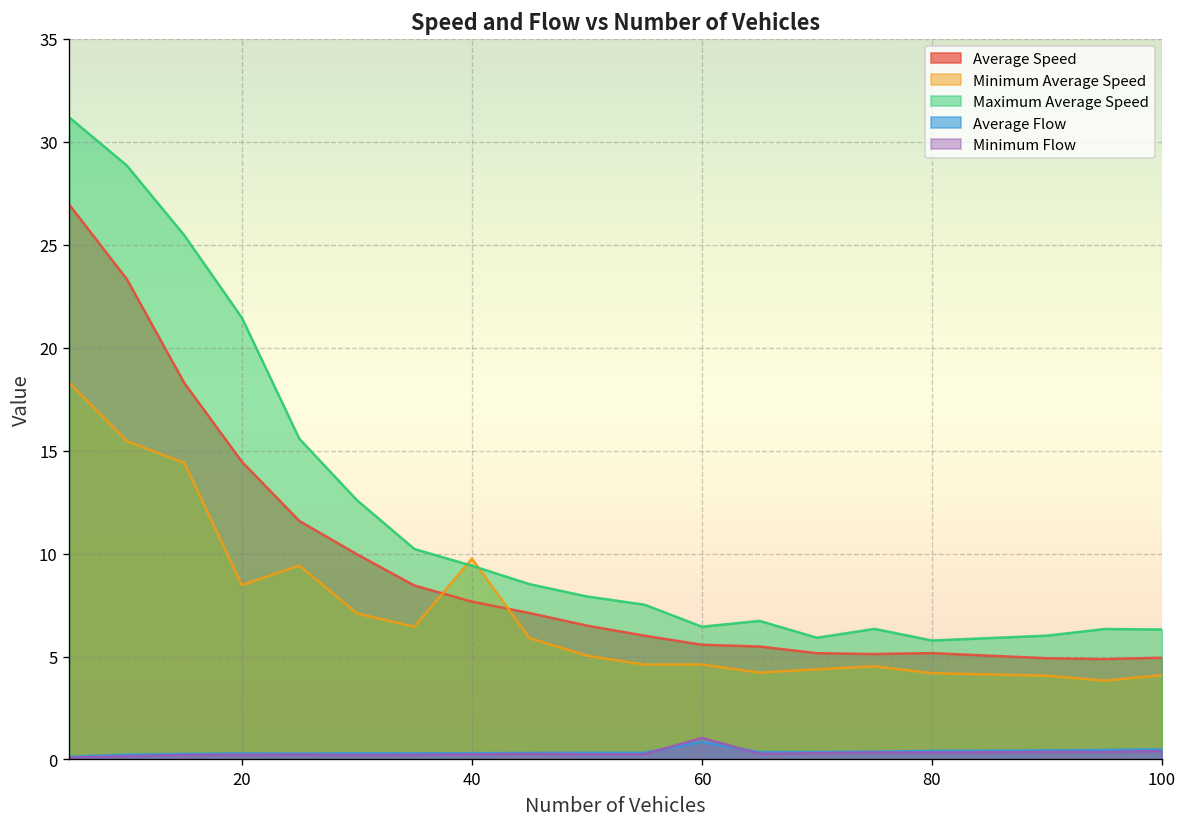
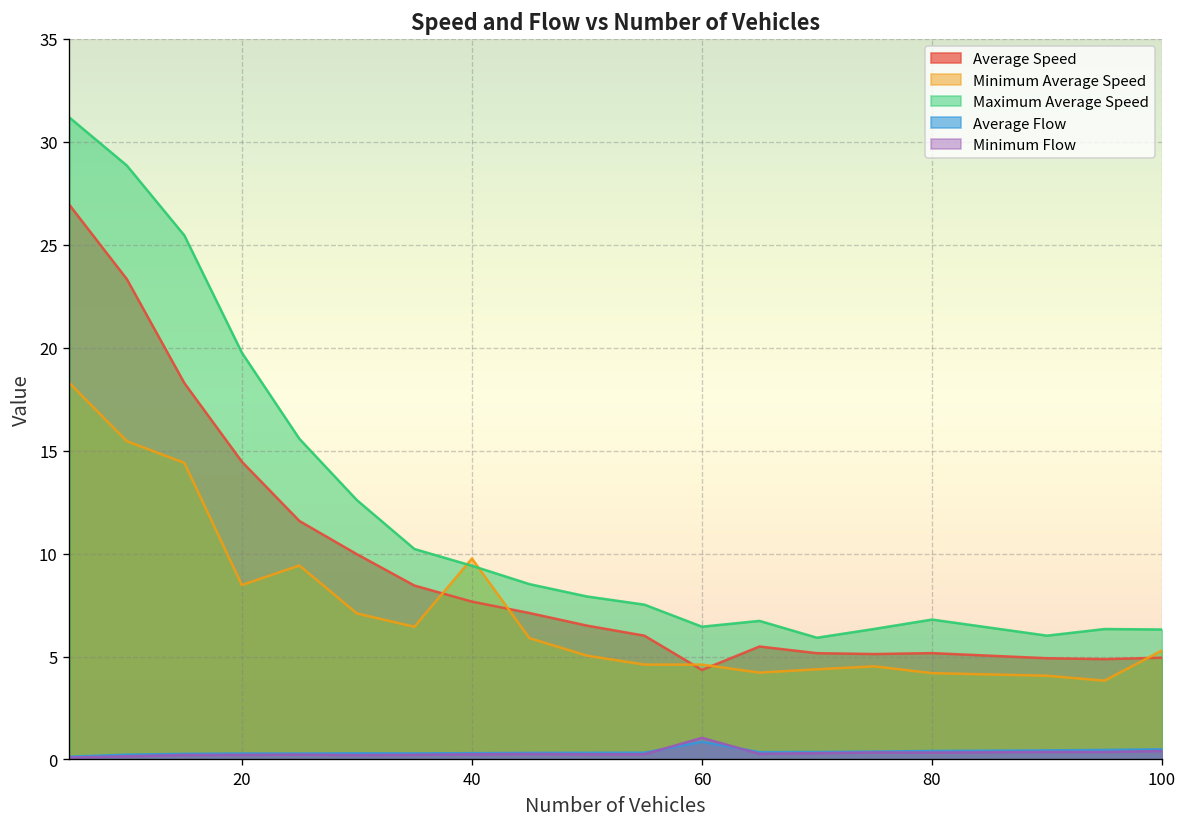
  {
    "Average Speed": {
      "20": 14.5,
      "40": 7.7,
-     "60": 5.6,
+     "60": 4.3,
      "80": 5.2,
      "100": 4.9
    },
    "Minimum Average Speed": {
      "20": 8.5,
      "40": 9.8,
      "60": 4.6,
      "80": 4.2,
-     "100": 4.1
+     "100": 5.3
    },
    "Maximum Average Speed": {
-     "20": 21.5,
+     "20": 19.8,
      "40": 9.4,
      "60": 6.5,
-     "80": 5.8,
+     "80": 6.8,
      "100": 6.3
    },
    "Average Flow": {
      "60": 0.9
    },
    "Minimum Flow": {
      "60": 1.1
    }
  }
